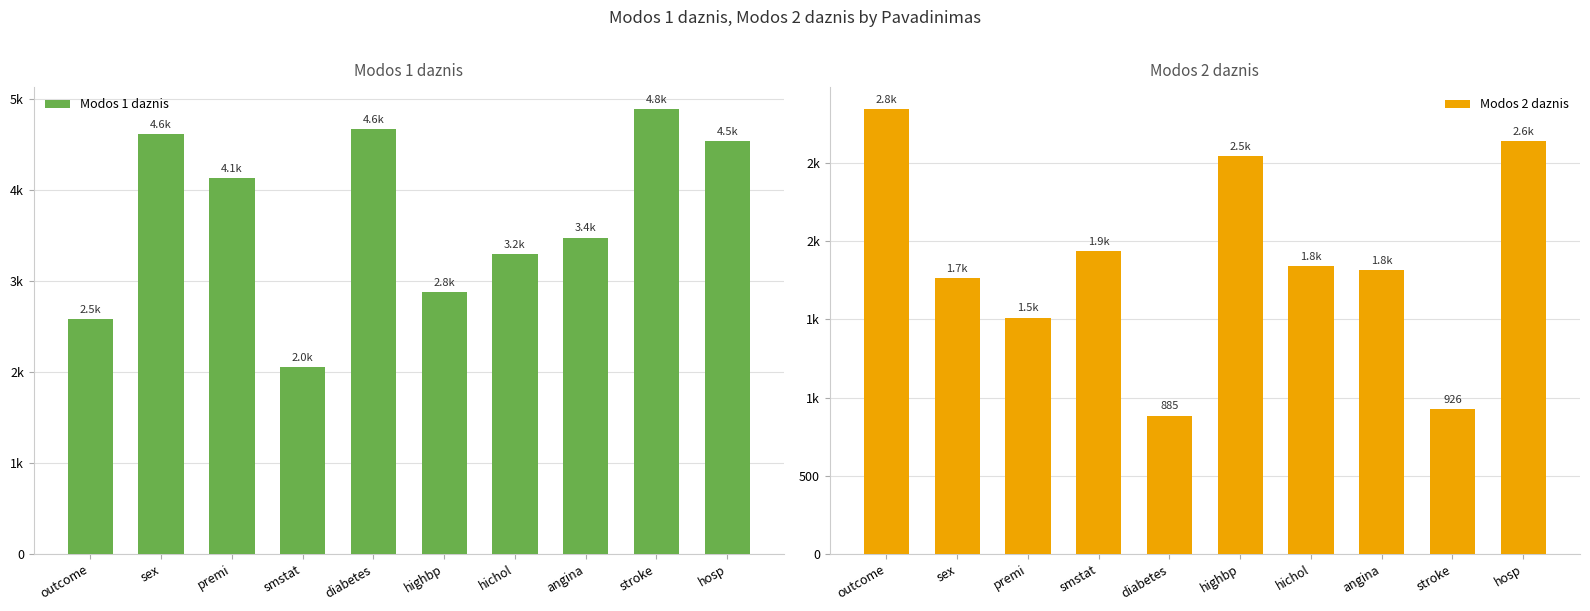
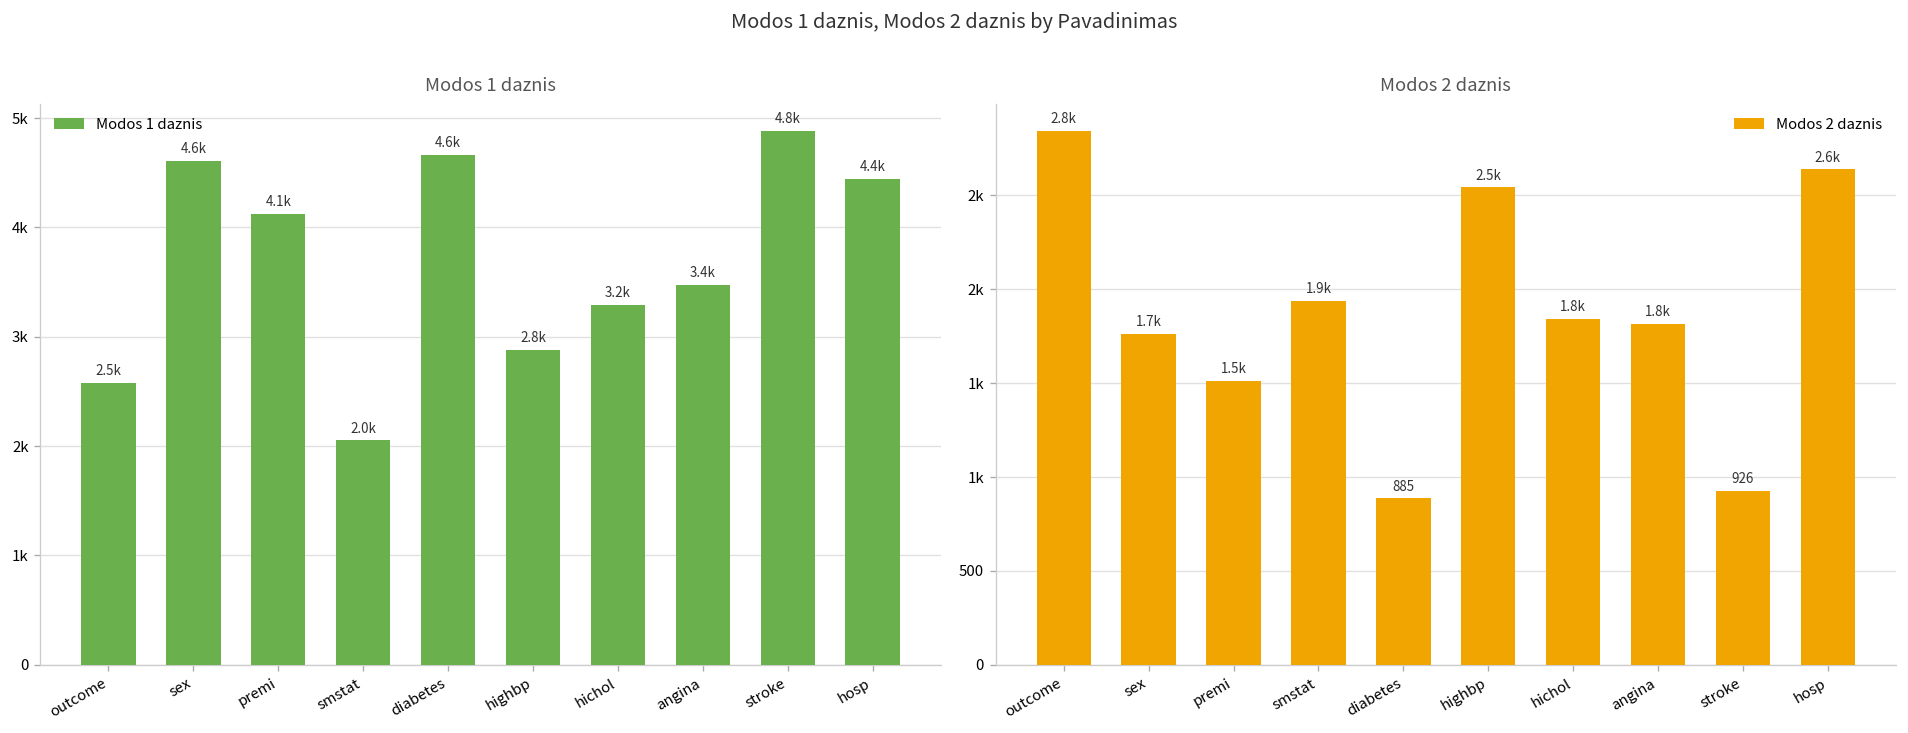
  {
    "Modos 1 daznis": {
      "sex": "4.6k",
      "premi": "4.1k",
-     "hosp": "4.5k"
+     "hosp": "4.4k"
    },
    "Modos 2 daznis": {
      "outcome": "2.8k",
      "premi": "1.5k",
      "smstat": "1.9k",
      "diabetes": "885",
      "highbp": "2.5k",
      "hichol": "1.8k",
      "angina": "1.8k",
      "stroke": "926",
      "hosp": "2.6k"
    }
  }
